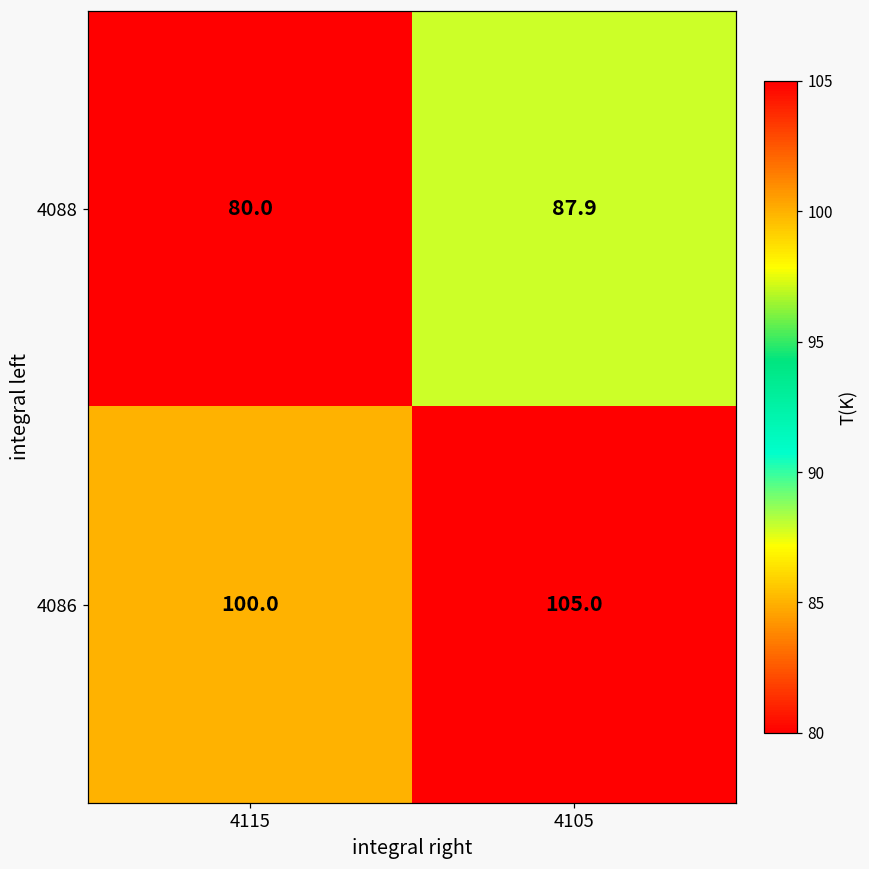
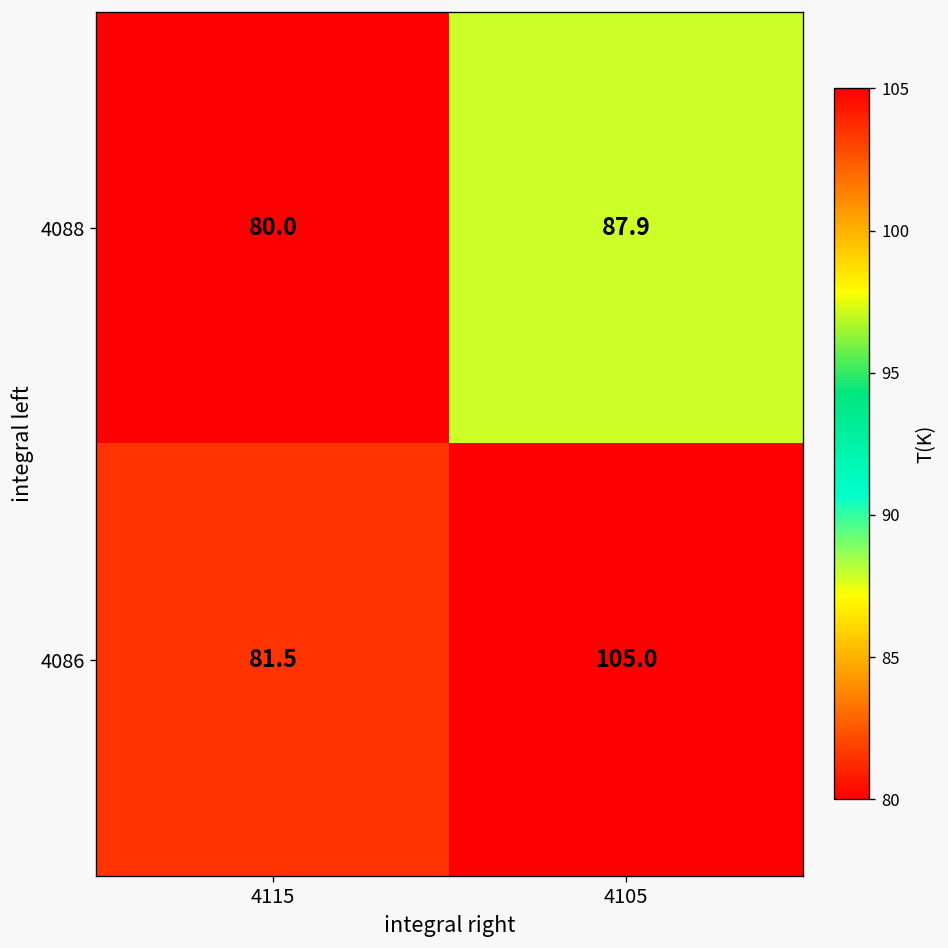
  {
    "4088": {
      "4115": 80.0,
      "4105": 87.9
    },
    "4086": {
-     "4115": 100.0,
+     "4115": 81.5,
      "4105": 105.0
    }
  }
